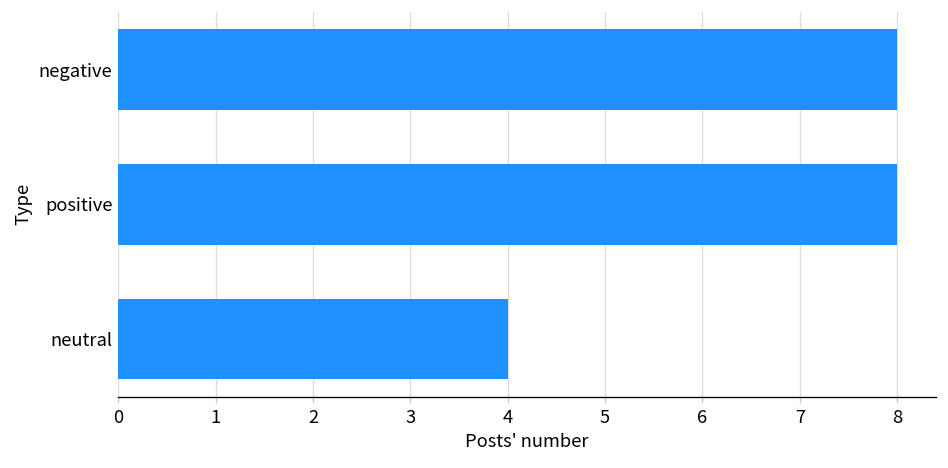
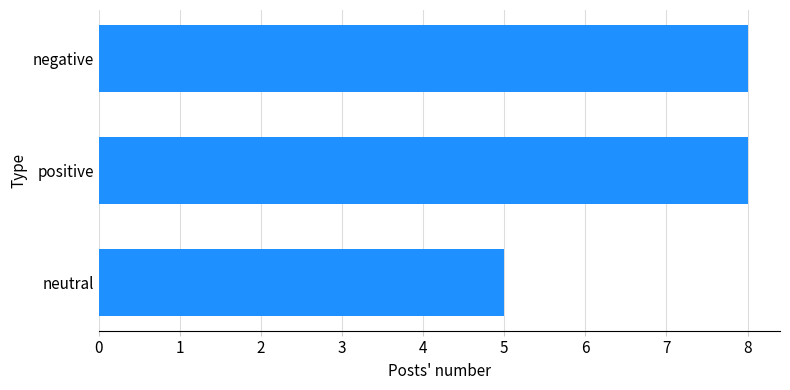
  {
    "negative": 8,
    "positive": 8,
-   "neutral": 4
+   "neutral": 5
  }
